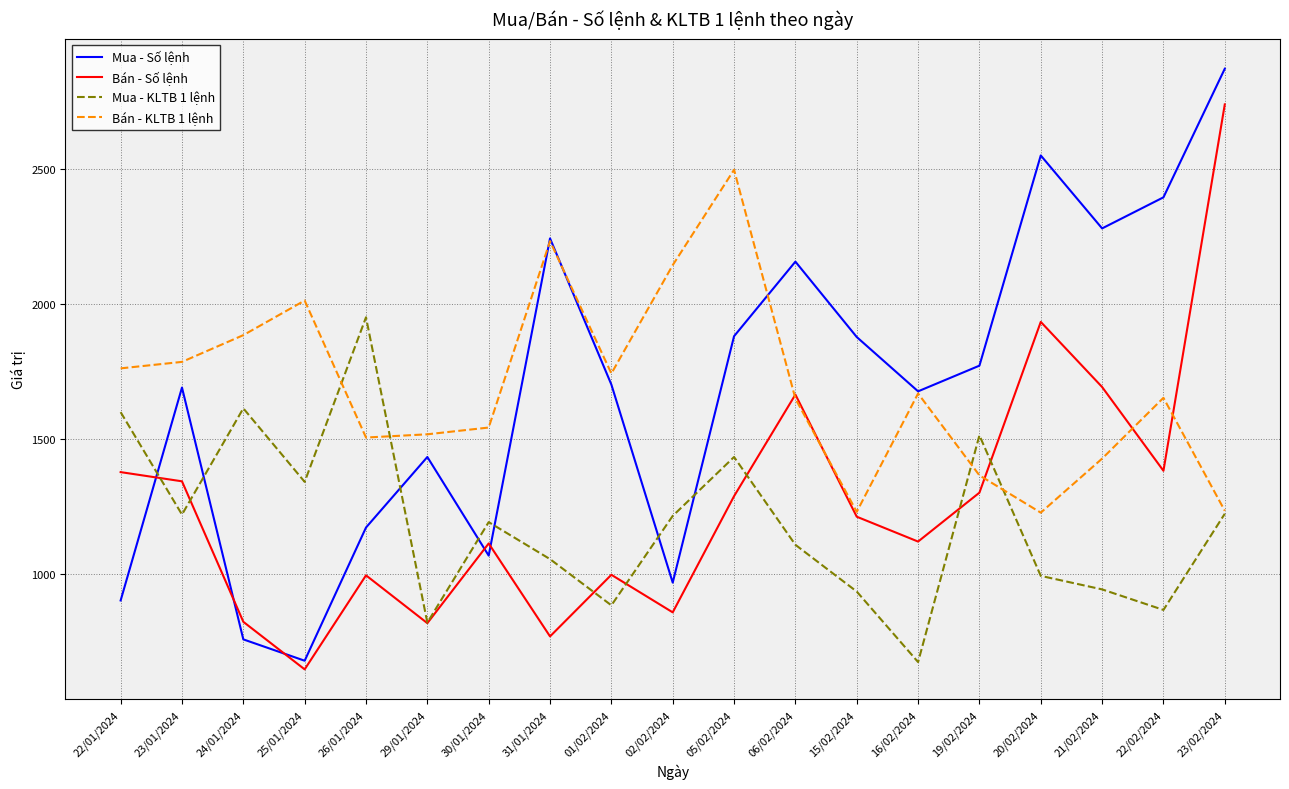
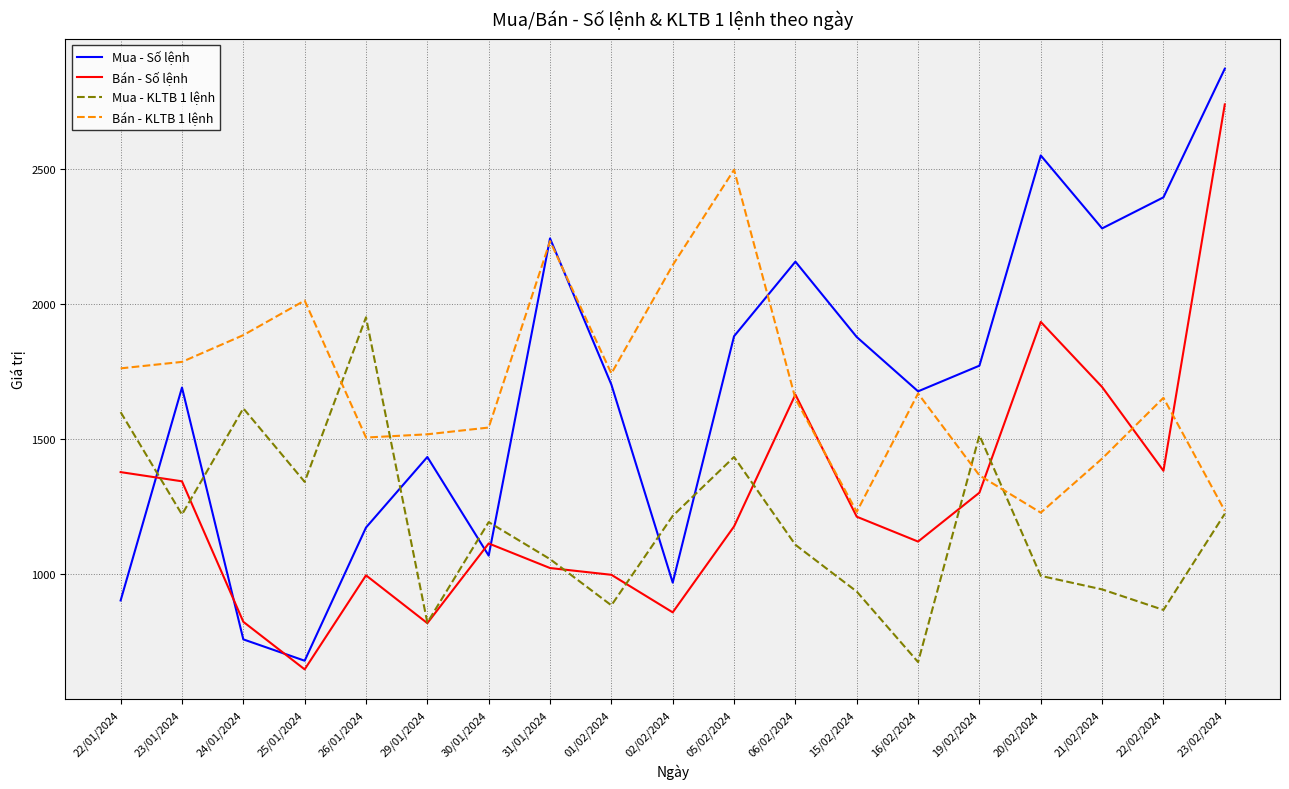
  {
    "Mua - Số lệnh": {
      "22/01/2024": 900,
      "23/01/2024": 1690,
      "24/01/2024": 760,
      "25/01/2024": 680,
      "26/01/2024": 1170,
      "29/01/2024": 1430,
      "30/01/2024": 1070,
      "31/01/2024": 2240,
      "01/02/2024": 1700,
      "02/02/2024": 970,
      "05/02/2024": 1880,
      "06/02/2024": 2160,
      "15/02/2024": 1880,
      "19/02/2024": 1770,
      "20/02/2024": 2550,
      "21/02/2024": 2280,
      "22/02/2024": 2400,
      "23/02/2024": 2870
    },
    "Bán - Số lệnh": {
      "22/01/2024": 1380,
      "23/01/2024": 1340,
      "24/01/2024": 820,
      "25/01/2024": 650,
      "26/01/2024": 1000,
      "30/01/2024": 1110,
-     "31/01/2024": 770,
+     "31/01/2024": 1020,
      "01/02/2024": 1000,
      "02/02/2024": 860,
-     "05/02/2024": 1290,
+     "05/02/2024": 1180,
      "06/02/2024": 1670,
      "15/02/2024": 1210,
      "16/02/2024": 1120,
      "19/02/2024": 1300,
      "20/02/2024": 1930,
      "21/02/2024": 1690,
      "22/02/2024": 1380,
      "23/02/2024": 2740
    },
    "Mua - KLTB 1 lệnh": {
      "22/01/2024": 1600,
      "23/01/2024": 1220,
      "24/01/2024": 1610,
      "25/01/2024": 1340,
      "26/01/2024": 1950,
      "30/01/2024": 1190,
      "31/01/2024": 1060,
      "01/02/2024": 890,
      "02/02/2024": 1220,
      "05/02/2024": 1430,
      "06/02/2024": 1110,
      "15/02/2024": 940,
      "16/02/2024": 680,
      "19/02/2024": 1510,
      "20/02/2024": 990,
      "21/02/2024": 940,
      "22/02/2024": 870,
      "23/02/2024": 1220
    },
    "Bán - KLTB 1 lệnh": {
      "22/01/2024": 1760,
      "23/01/2024": 1790,
      "24/01/2024": 1890,
      "25/01/2024": 2010,
      "26/01/2024": 1510,
      "29/01/2024": 1520,
      "30/01/2024": 1540,
      "31/01/2024": 2230,
      "01/02/2024": 1740,
      "02/02/2024": 2140,
      "05/02/2024": 2500,
      "06/02/2024": 1650,
      "15/02/2024": 1230,
      "19/02/2024": 1370,
      "20/02/2024": 1230,
      "21/02/2024": 1430,
      "22/02/2024": 1650,
      "23/02/2024": 1240
    }
  }
